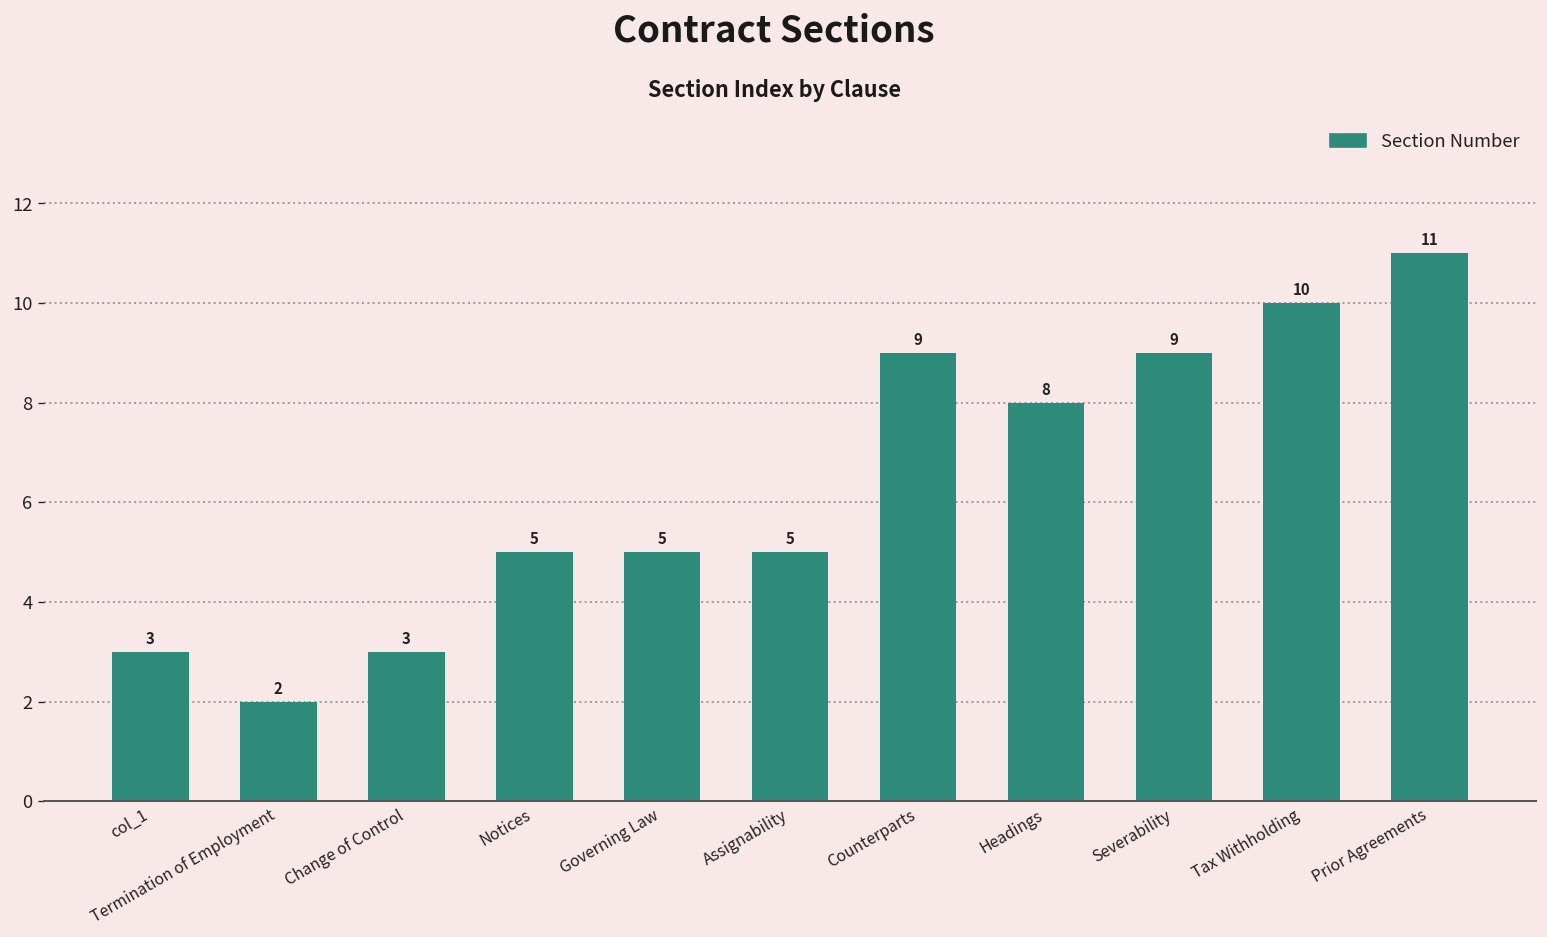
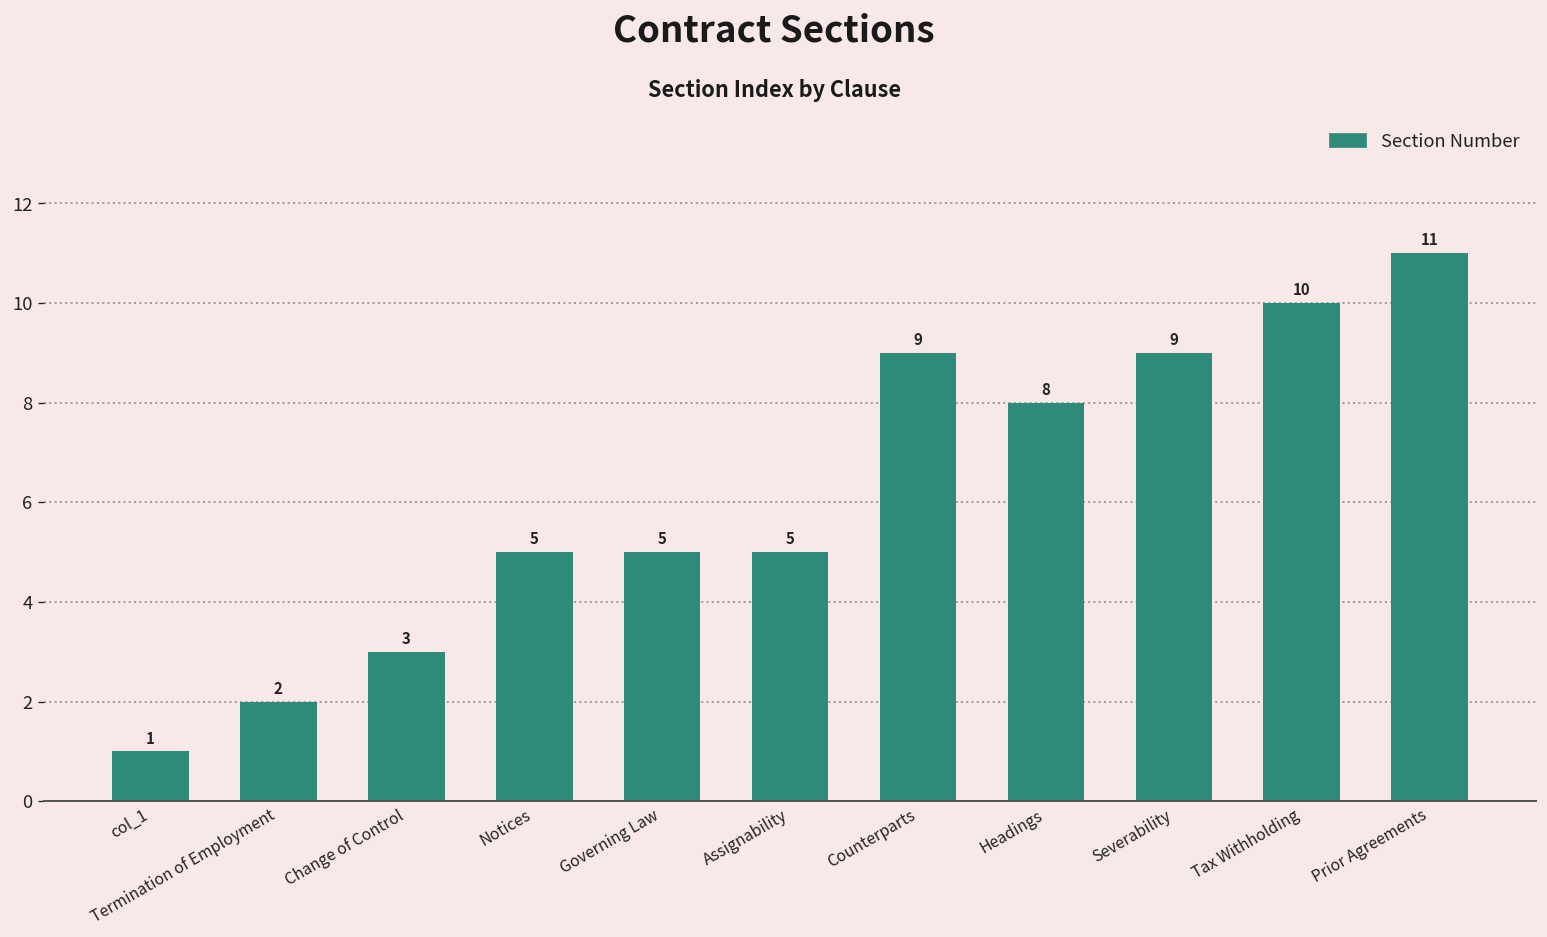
  {
-   "col_1": 3,
+   "col_1": 1,
    "Termination of Employment": 2,
    "Change of Control": 3,
    "Notices": 5,
    "Governing Law": 5,
    "Assignability": 5,
    "Counterparts": 9,
    "Headings": 8,
    "Severability": 9,
    "Tax Withholding": 10,
    "Prior Agreements": 11
  }
